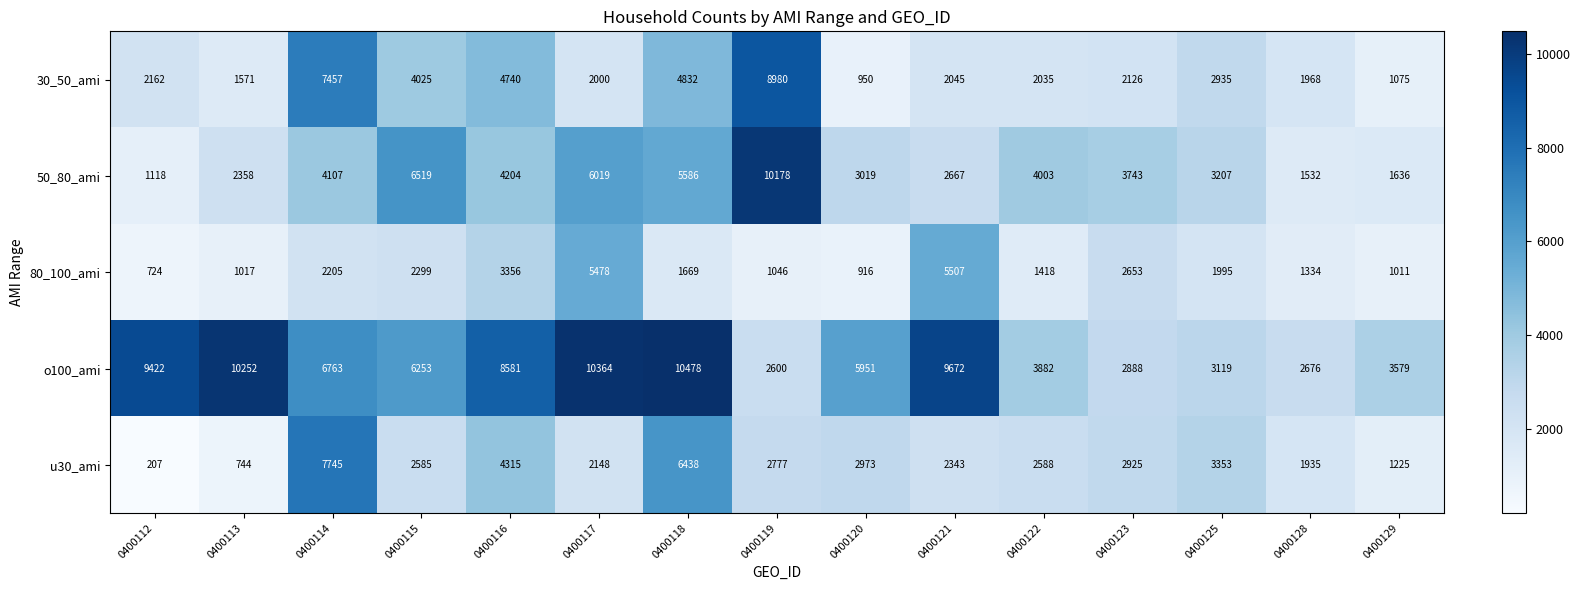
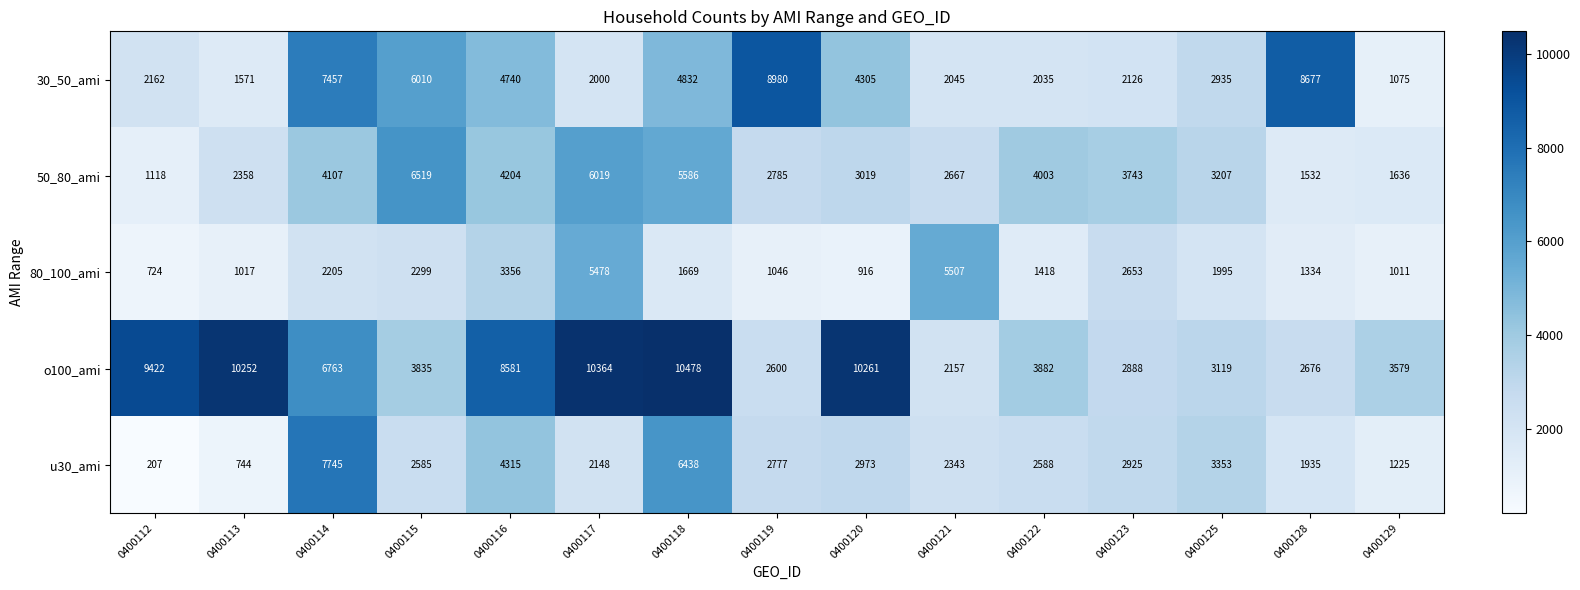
  {
    "30_50_ami": {
      "0400112": 2162,
      "0400113": 1571,
      "0400114": 7457,
-     "0400115": 4025,
+     "0400115": 6010,
      "0400116": 4740,
      "0400117": 2000,
      "0400118": 4832,
      "0400119": 8980,
-     "0400120": 950,
+     "0400120": 4305,
      "0400121": 2045,
      "0400122": 2035,
      "0400123": 2126,
      "0400125": 2935,
-     "0400128": 1968,
+     "0400128": 8677,
      "0400129": 1075
    },
    "50_80_ami": {
      "0400112": 1118,
      "0400113": 2358,
      "0400114": 4107,
      "0400115": 6519,
      "0400116": 4204,
      "0400117": 6019,
      "0400118": 5586,
-     "0400119": 10178,
+     "0400119": 2785,
      "0400120": 3019,
      "0400121": 2667,
      "0400122": 4003,
      "0400123": 3743,
      "0400125": 3207,
      "0400128": 1532,
      "0400129": 1636
    },
    "80_100_ami": {
      "0400112": 724,
      "0400113": 1017,
      "0400114": 2205,
      "0400115": 2299,
      "0400116": 3356,
      "0400117": 5478,
      "0400118": 1669,
      "0400119": 1046,
      "0400120": 916,
      "0400121": 5507,
      "0400122": 1418,
      "0400123": 2653,
      "0400125": 1995,
      "0400128": 1334,
      "0400129": 1011
    },
    "o100_ami": {
      "0400112": 9422,
      "0400113": 10252,
      "0400114": 6763,
-     "0400115": 6253,
+     "0400115": 3835,
      "0400116": 8581,
      "0400117": 10364,
      "0400118": 10478,
      "0400119": 2600,
-     "0400120": 5951,
-     "0400121": 9672,
+     "0400120": 10261,
+     "0400121": 2157,
      "0400122": 3882,
      "0400123": 2888,
      "0400125": 3119,
      "0400128": 2676,
      "0400129": 3579
    },
    "u30_ami": {
      "0400112": 207,
      "0400113": 744,
      "0400114": 7745,
      "0400115": 2585,
      "0400116": 4315,
      "0400117": 2148,
      "0400118": 6438,
      "0400119": 2777,
      "0400120": 2973,
      "0400121": 2343,
      "0400122": 2588,
      "0400123": 2925,
      "0400125": 3353,
      "0400128": 1935,
      "0400129": 1225
    }
  }
